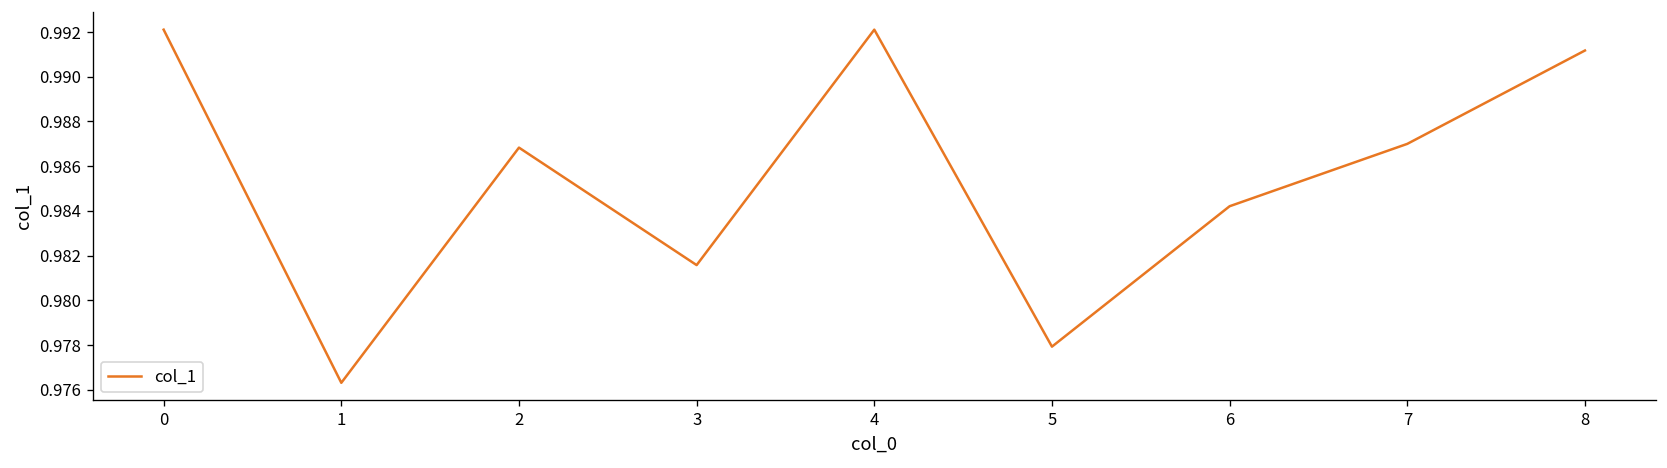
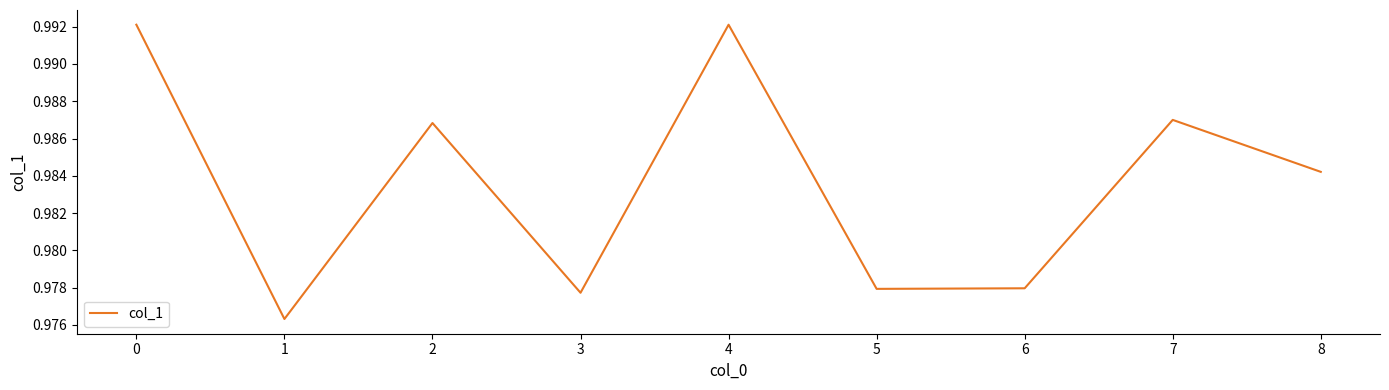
  {
    "0": 0.9921,
    "1": 0.9763,
    "2": 0.9868,
-   "3": 0.9816,
+   "3": 0.9777,
    "4": 0.9921,
    "5": 0.9779,
-   "6": 0.9842,
+   "6": 0.9780,
    "7": 0.9870,
-   "8": 0.9912
+   "8": 0.9842
  }
